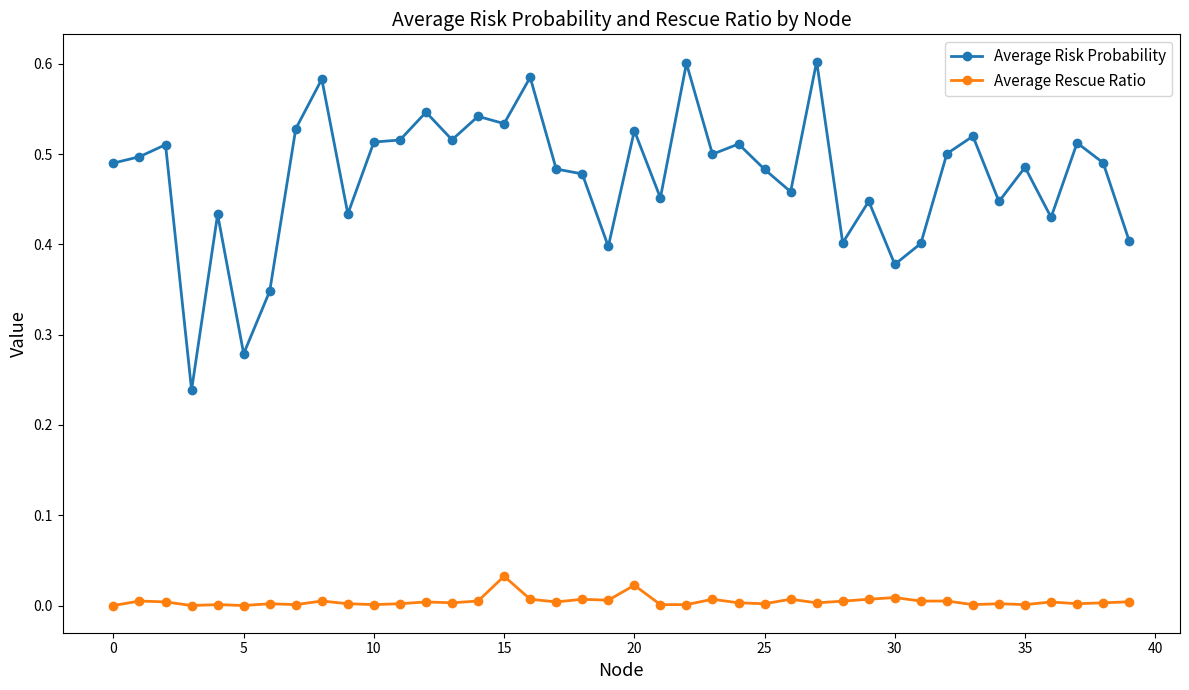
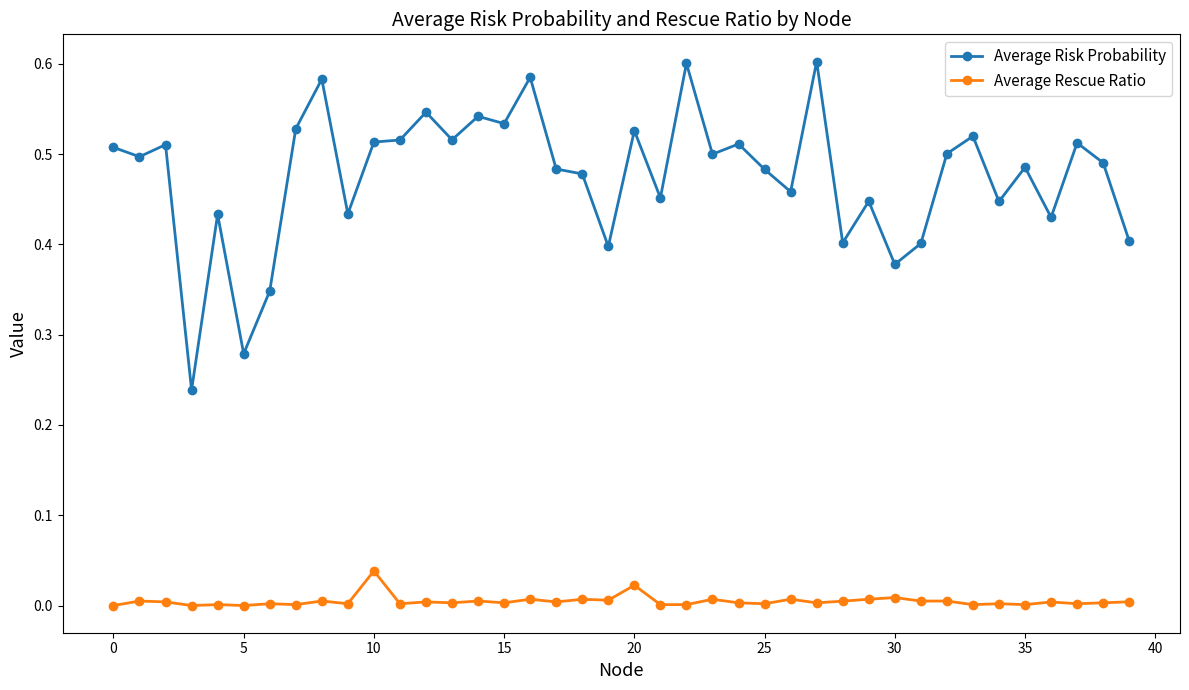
  {
    "Average Risk Probability": {
-     "0": 0.49,
+     "0": 0.51,
      "5": 0.28,
      "10": 0.51,
      "15": 0.53,
      "20": 0.53,
      "25": 0.48,
      "30": 0.38,
      "35": 0.49
    },
    "Average Rescue Ratio": {
      "0": 0.00,
      "5": 0.00,
-     "10": 0.00,
-     "15": 0.03,
+     "10": 0.04,
+     "15": 0.00,
      "20": 0.02,
      "25": 0.00,
      "30": 0.01,
      "35": 0.00
    }
  }
